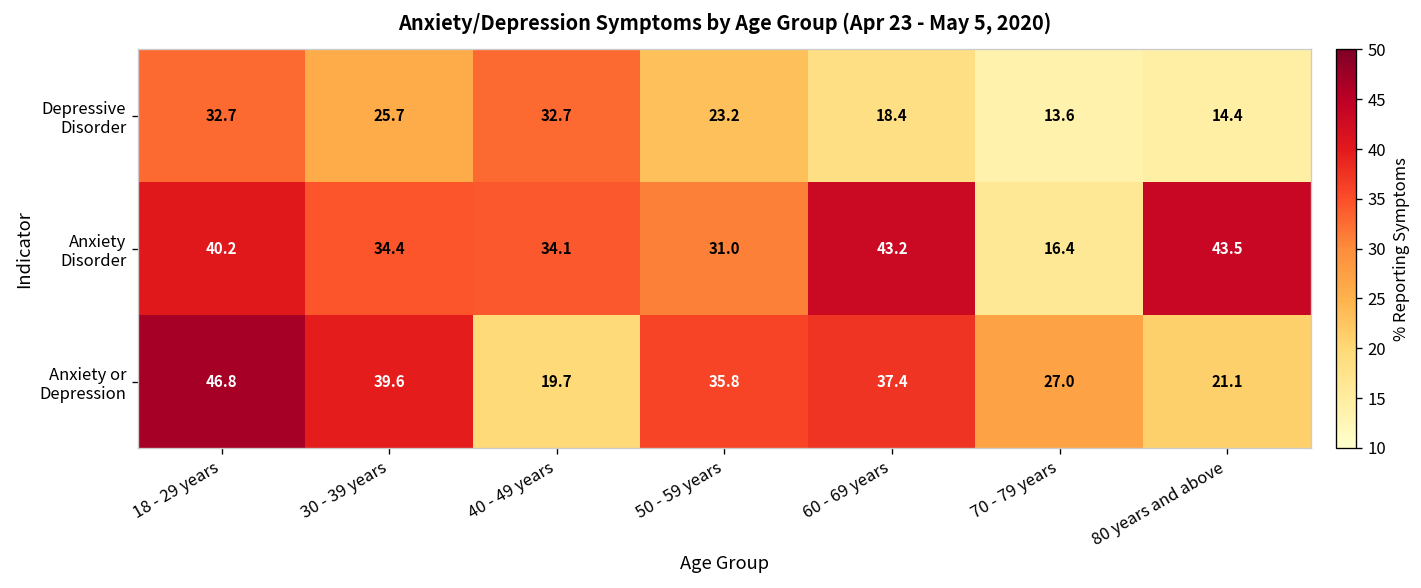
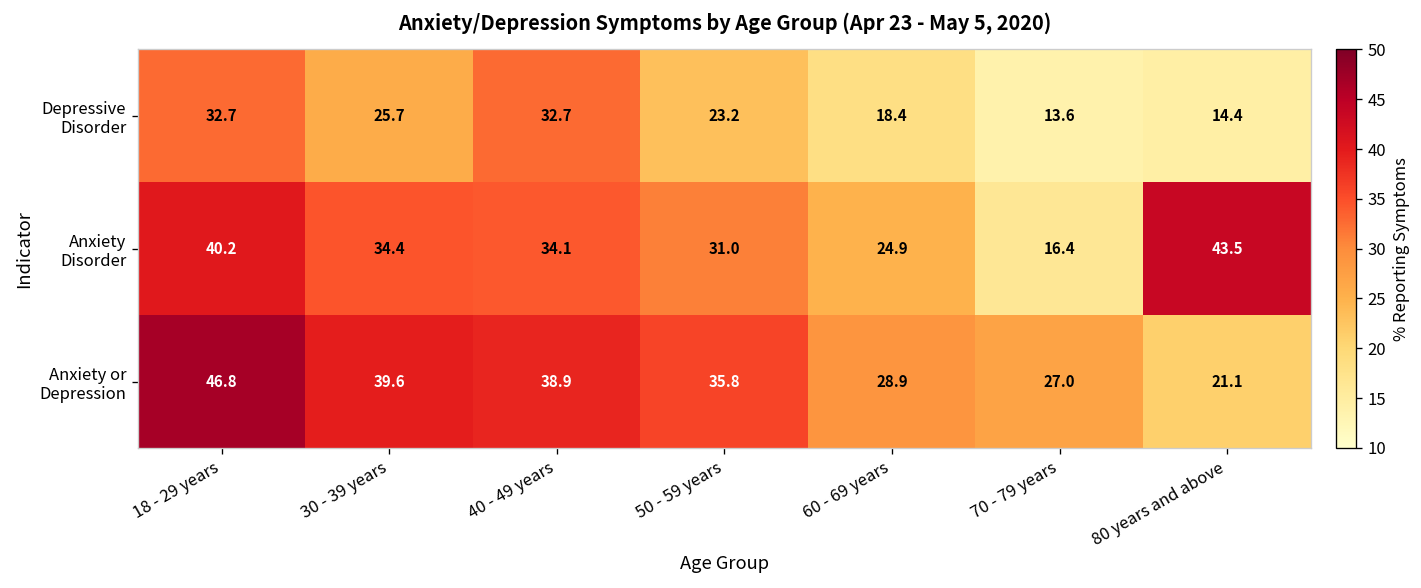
  {
    "Depressive Disorder": {
      "18 - 29 years": 32.7,
      "30 - 39 years": 25.7,
      "40 - 49 years": 32.7,
      "50 - 59 years": 23.2,
      "60 - 69 years": 18.4,
      "70 - 79 years": 13.6,
      "80 years and above": 14.4
    },
    "Anxiety Disorder": {
      "18 - 29 years": 40.2,
      "30 - 39 years": 34.4,
      "40 - 49 years": 34.1,
      "50 - 59 years": 31.0,
-     "60 - 69 years": 43.2,
+     "60 - 69 years": 24.9,
      "70 - 79 years": 16.4,
      "80 years and above": 43.5
    },
    "Anxiety or Depression": {
      "18 - 29 years": 46.8,
      "30 - 39 years": 39.6,
-     "40 - 49 years": 19.7,
+     "40 - 49 years": 38.9,
      "50 - 59 years": 35.8,
-     "60 - 69 years": 37.4,
+     "60 - 69 years": 28.9,
      "70 - 79 years": 27.0,
      "80 years and above": 21.1
    }
  }
